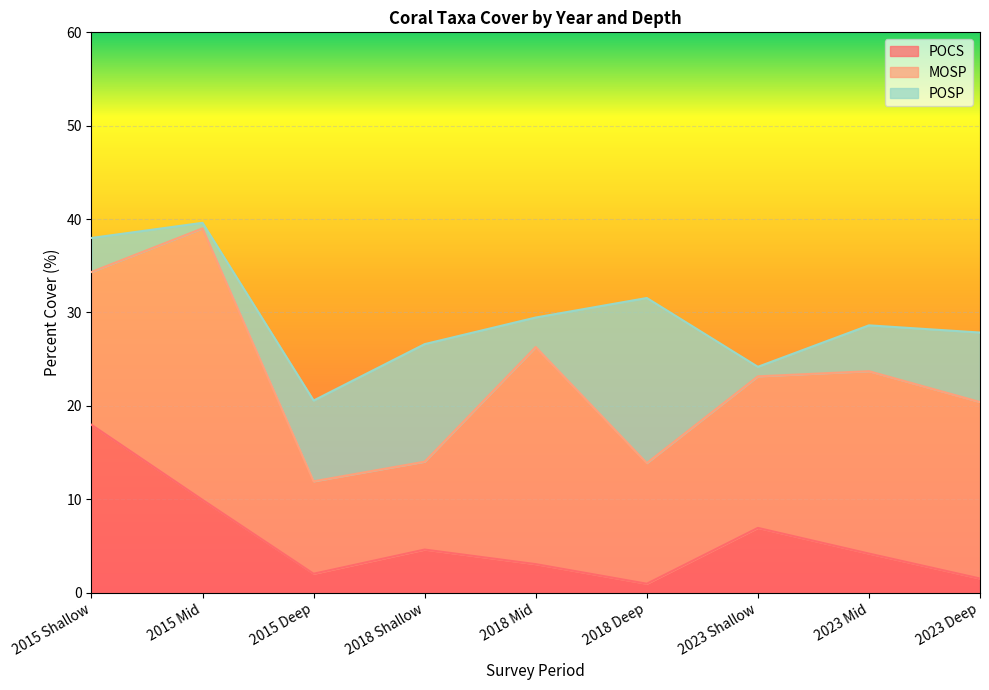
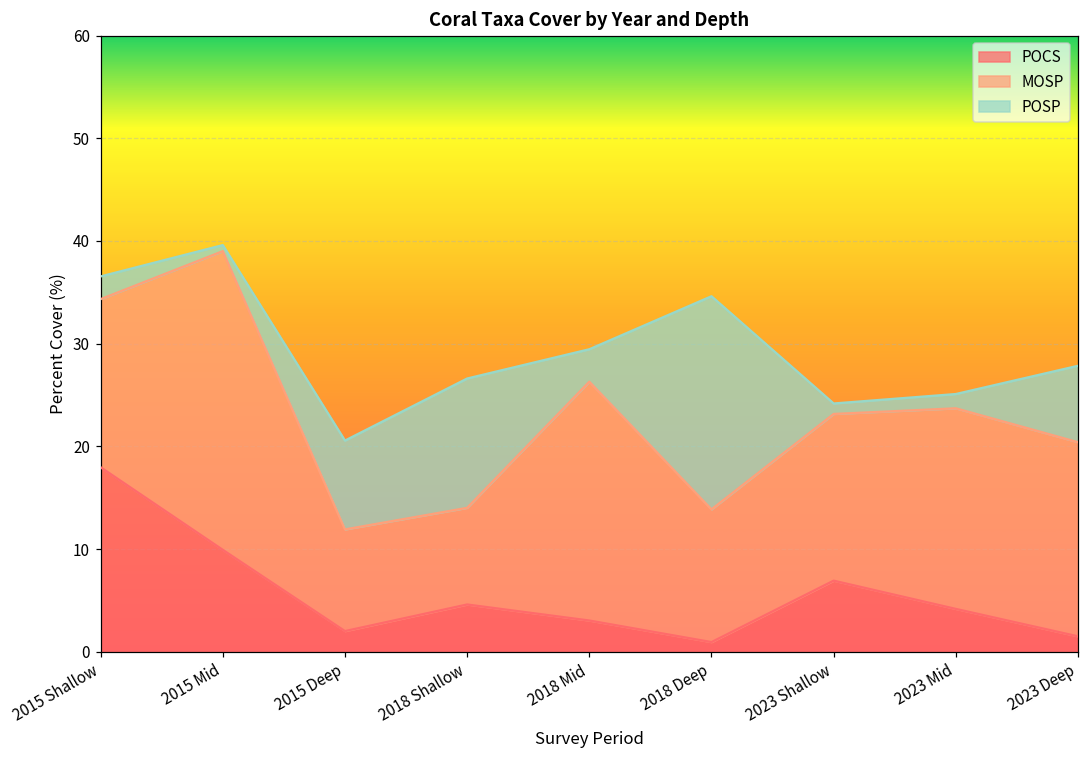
  {
    "POSP": {
-     "2015 Shallow": 4,
+     "2015 Shallow": 2,
      "2015 Mid": 1,
      "2015 Deep": 9,
      "2018 Shallow": 13,
      "2018 Mid": 3,
-     "2018 Deep": 18,
+     "2018 Deep": 21,
      "2023 Shallow": 1,
-     "2023 Mid": 5,
+     "2023 Mid": 1,
      "2023 Deep": 7
    }
  }
